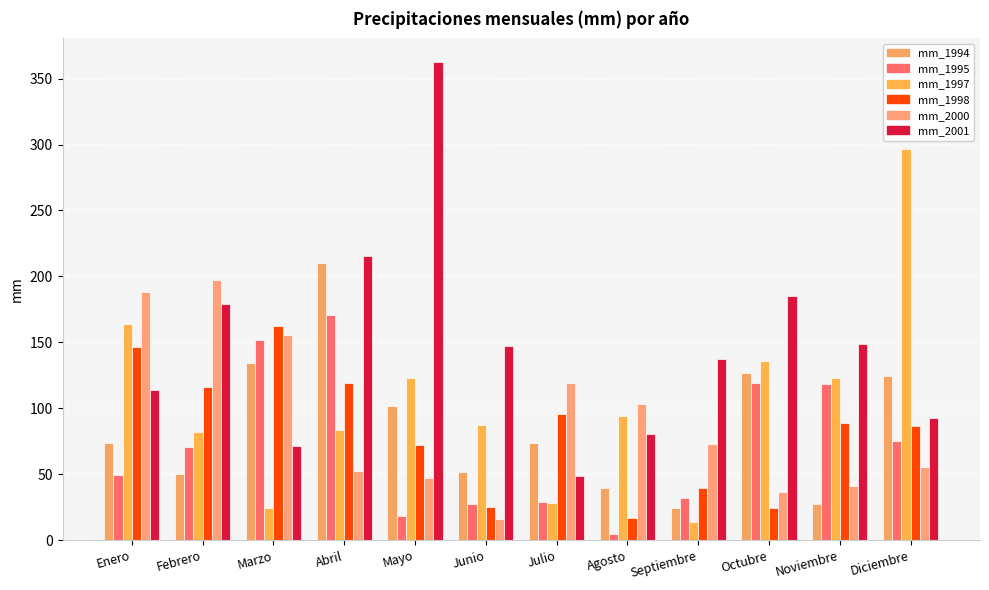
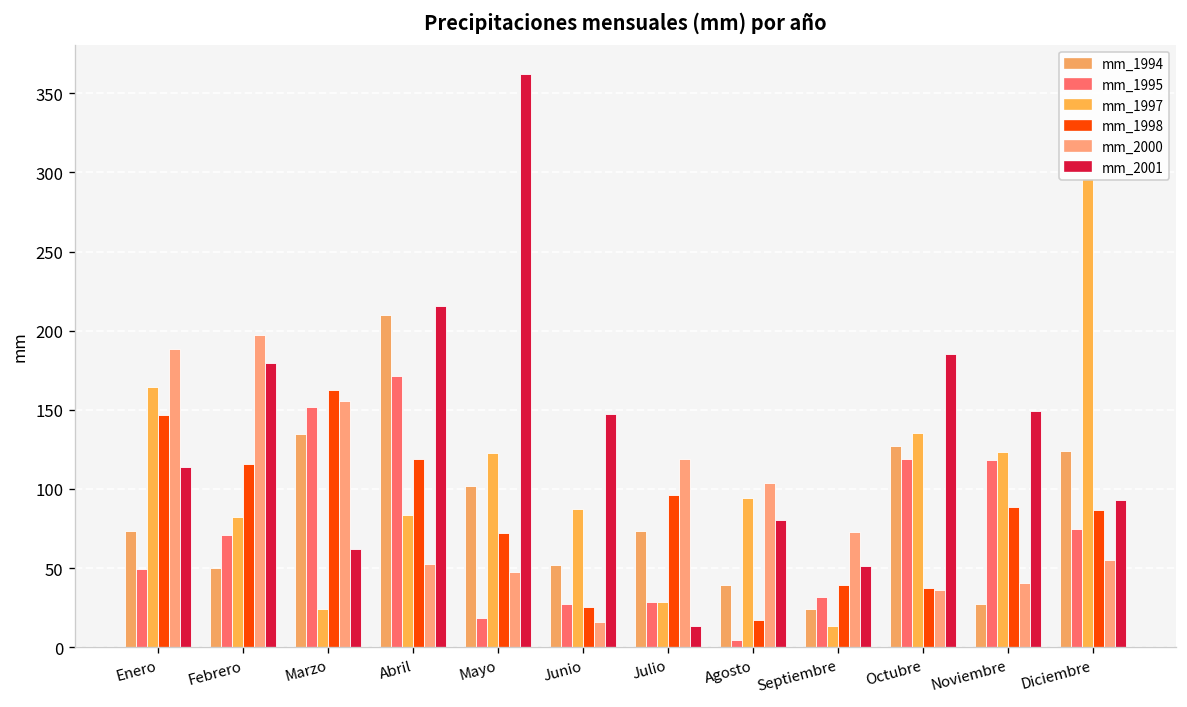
  {
    "mm_1998": {
      "Enero": 147,
      "Febrero": 116,
      "Marzo": 162,
      "Abril": 119,
      "Mayo": 72,
      "Junio": 25,
      "Julio": 96,
      "Agosto": 17,
      "Septiembre": 39,
-     "Octubre": 25,
+     "Octubre": 38,
      "Noviembre": 89,
      "Diciembre": 87
    },
    "mm_2001": {
      "Enero": 114,
      "Febrero": 179,
-     "Marzo": 71,
+     "Marzo": 62,
      "Abril": 215,
      "Mayo": 362,
      "Junio": 147,
-     "Julio": 49,
+     "Julio": 13,
      "Agosto": 80,
-     "Septiembre": 137,
+     "Septiembre": 51,
      "Octubre": 186,
      "Noviembre": 149,
      "Diciembre": 93
    }
  }
